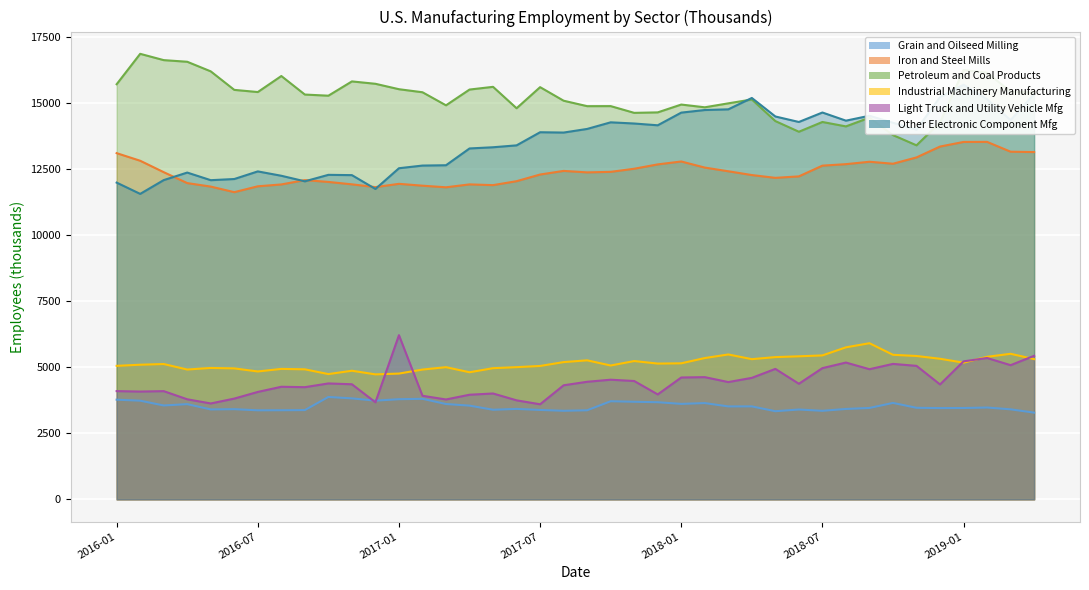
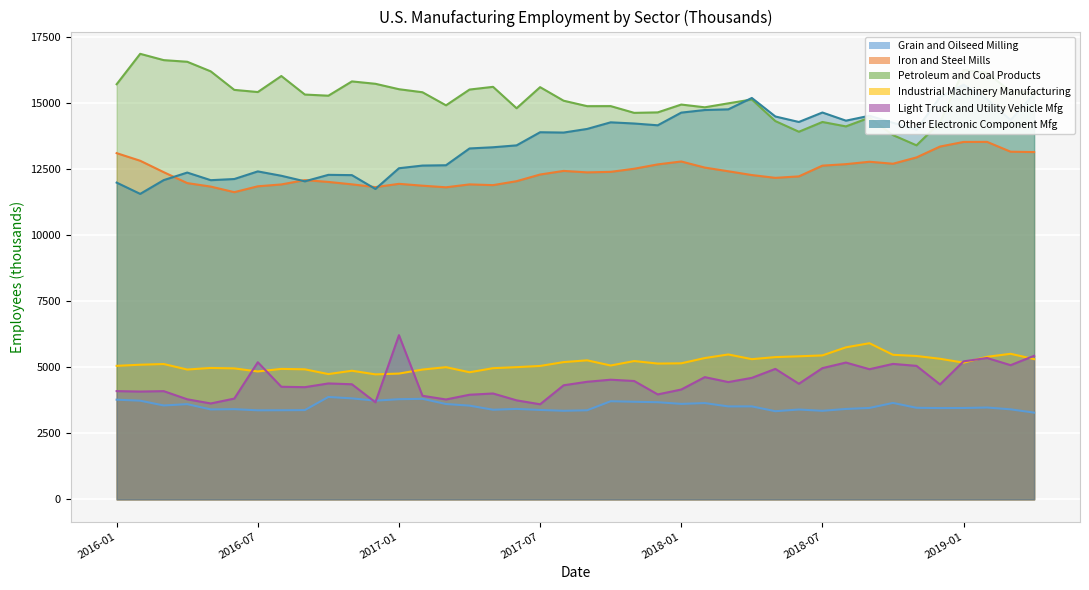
  {
    "Light Truck and Utility Vehicle Mfg": {
      "2016-01": 4100,
-     "2016-07": 4100,
+     "2016-07": 5200,
      "2017-01": 6200,
      "2017-07": 3600,
-     "2018-01": 4600,
+     "2018-01": 4200,
      "2018-07": 5000
    }
  }
